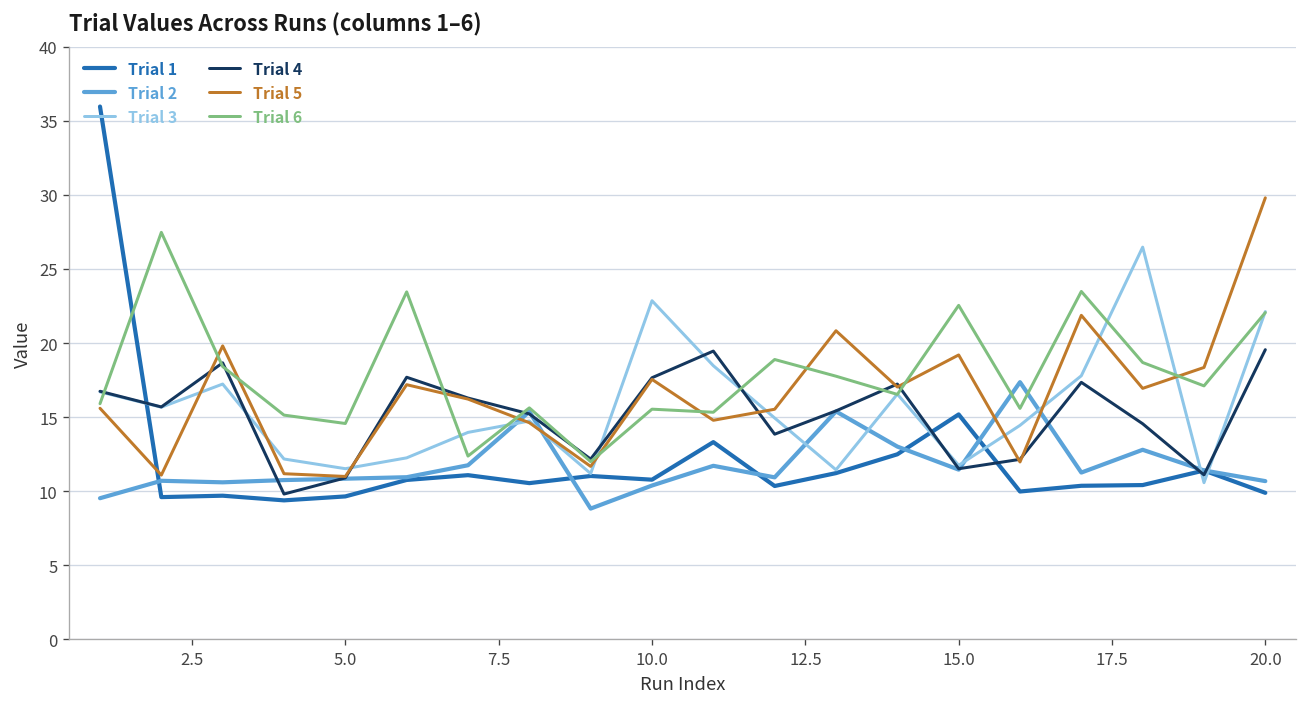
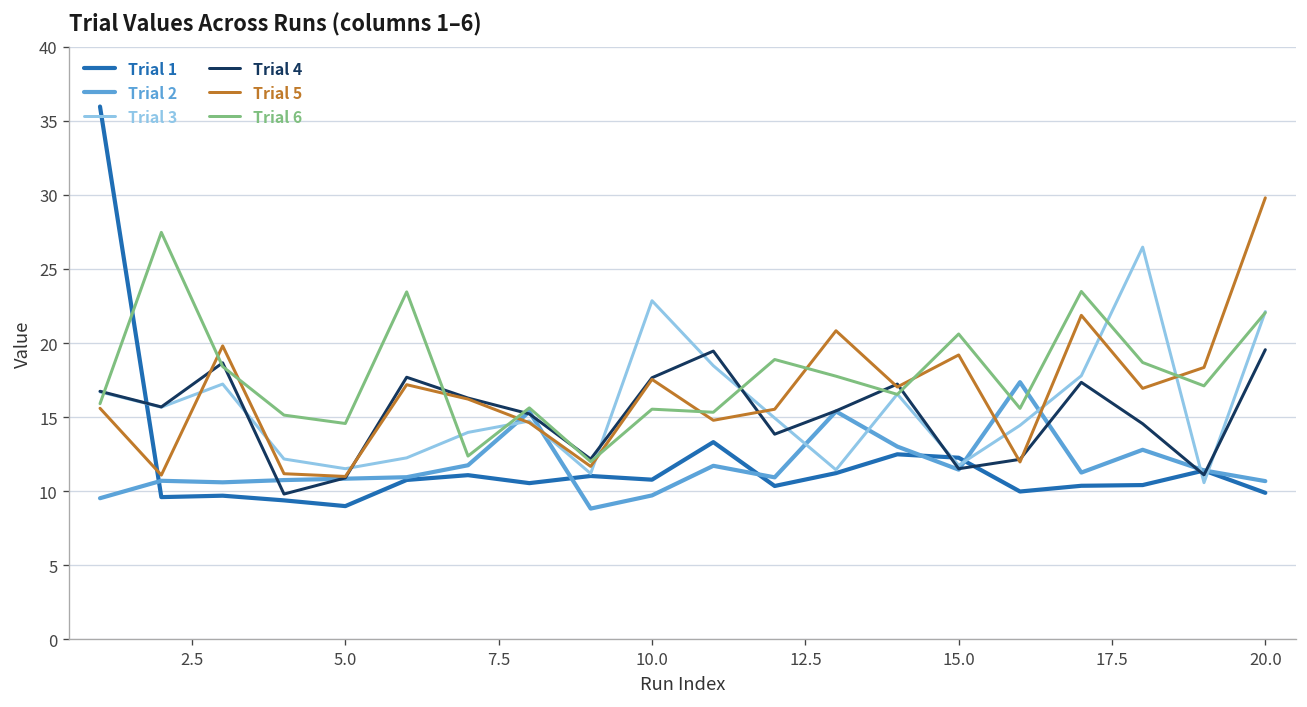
  {
    "Trial 1": {
-     "5.0": 9.7,
+     "5.0": 9.0,
      "10.0": 10.8,
-     "15.0": 15.2,
+     "15.0": 12.3,
      "20.0": 9.9
    },
    "Trial 2": {
-     "10.0": 10.4,
+     "10.0": 9.7,
      "20.0": 10.7
    },
    "Trial 3": {
      "5.0": 11.5,
      "10.0": 22.9,
      "15.0": 11.7
    },
    "Trial 4": {
      "20.0": 19.6
    },
    "Trial 5": {
      "15.0": 19.2,
      "20.0": 29.8
    },
    "Trial 6": {
      "5.0": 14.6,
      "10.0": 15.5,
-     "15.0": 22.5
+     "15.0": 20.6
    }
  }
